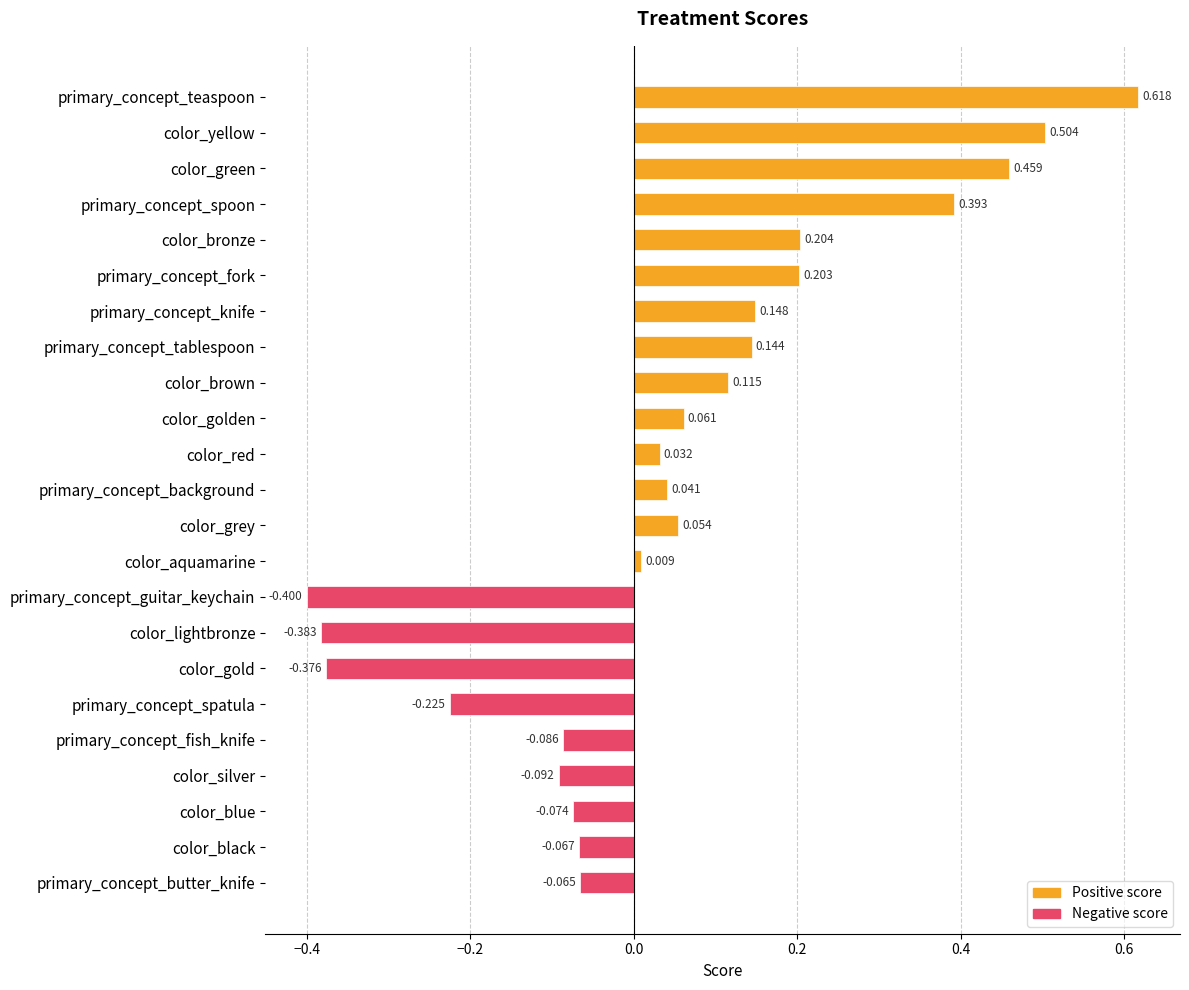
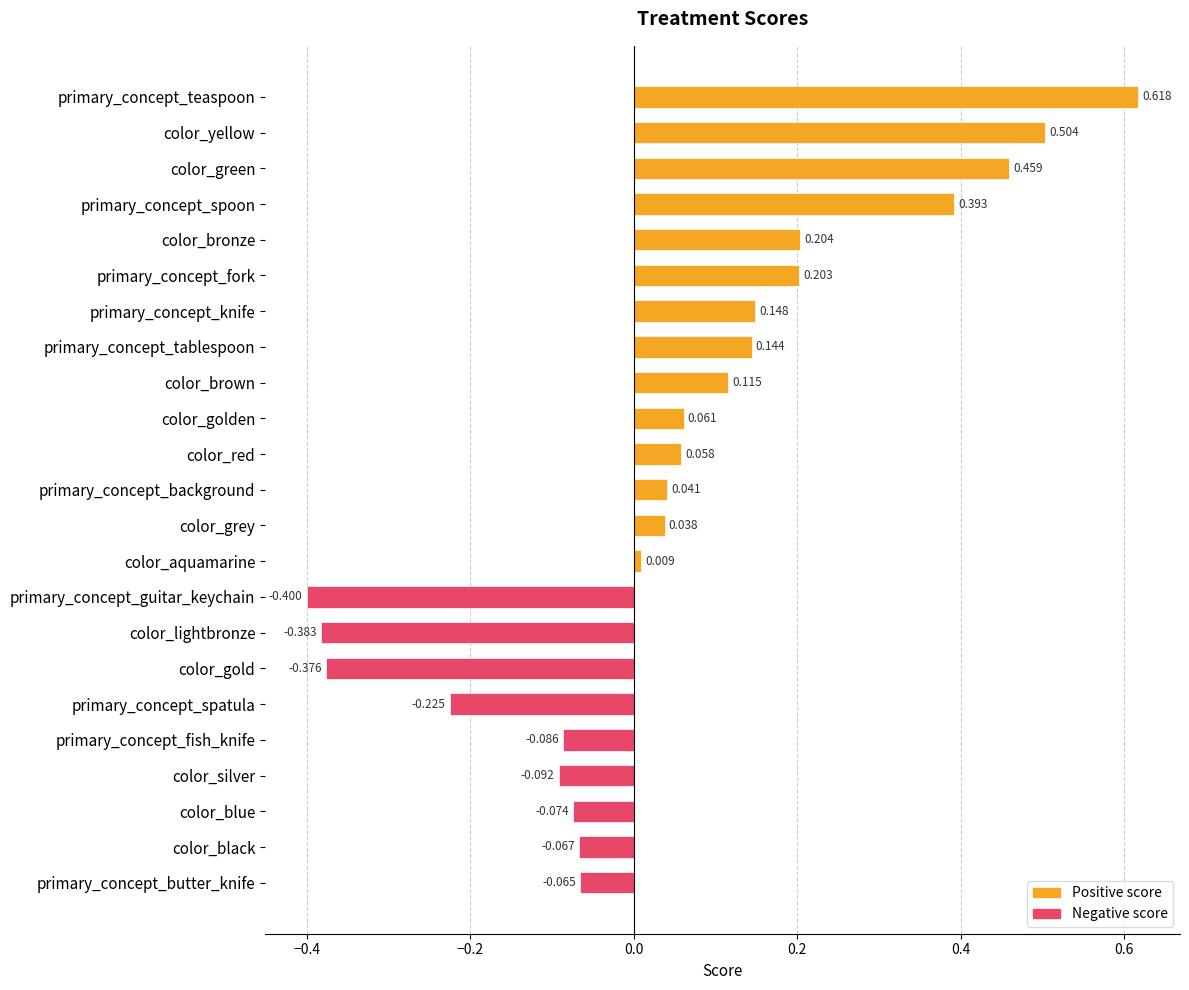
  {
    "Positive score": {
      "primary_concept_teaspoon": 0.618,
      "color_yellow": 0.504,
      "color_green": 0.459,
      "primary_concept_spoon": 0.393,
      "color_bronze": 0.204,
      "primary_concept_fork": 0.203,
      "primary_concept_knife": 0.148,
      "primary_concept_tablespoon": 0.144,
      "color_brown": 0.115,
      "color_golden": 0.061,
-     "color_red": 0.032,
+     "color_red": 0.058,
      "primary_concept_background": 0.041,
-     "color_grey": 0.054,
+     "color_grey": 0.038,
      "color_aquamarine": 0.009
    },
    "Negative score": {
      "primary_concept_guitar_keychain": -0.400,
      "color_lightbronze": -0.383,
      "color_gold": -0.376,
      "primary_concept_spatula": -0.225,
      "primary_concept_fish_knife": -0.086,
      "color_silver": -0.092,
      "color_blue": -0.074,
      "color_black": -0.067,
      "primary_concept_butter_knife": -0.065
    }
  }
